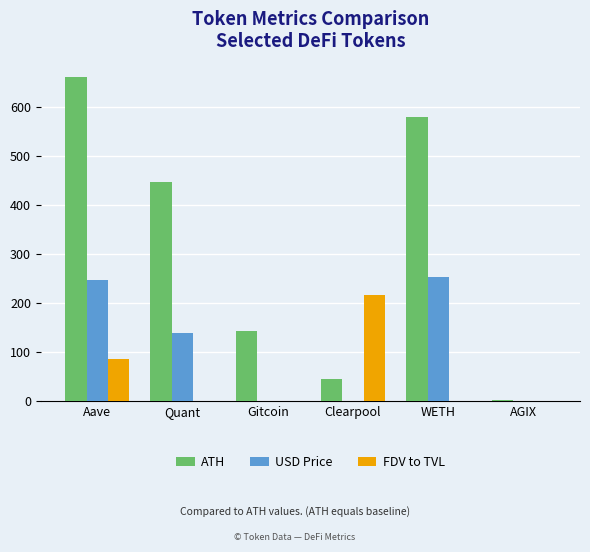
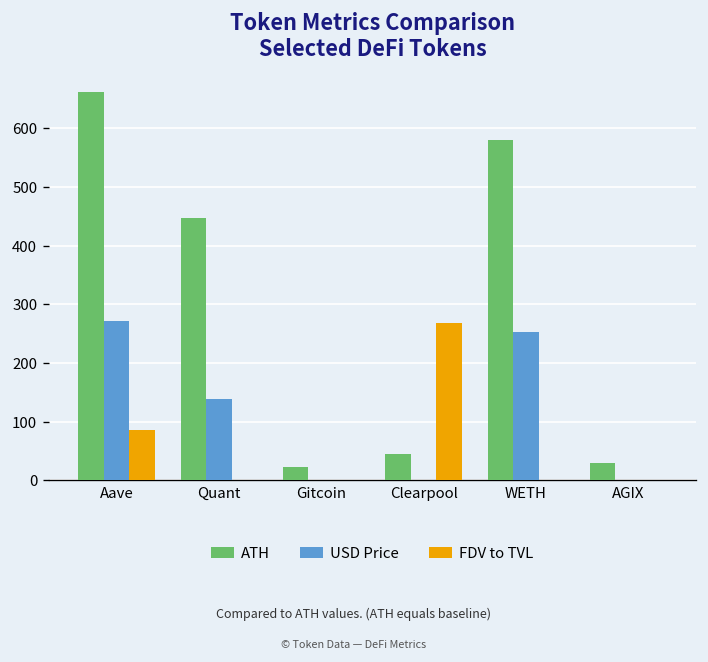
  {
    "ATH": {
      "Aave": 660,
      "Quant": 450,
-     "Gitcoin": 140,
+     "Gitcoin": 20,
      "Clearpool": 40,
      "WETH": 580,
-     "AGIX": 0
+     "AGIX": 30
    },
    "USD Price": {
-     "Aave": 250,
+     "Aave": 270,
      "Quant": 140,
      "Clearpool": 0,
      "WETH": 250,
      "AGIX": 0
    },
    "FDV to TVL": {
      "Aave": 90,
      "Quant": 0,
      "Gitcoin": 0,
-     "Clearpool": 220,
+     "Clearpool": 270,
      "WETH": 0,
      "AGIX": 0
    }
  }
